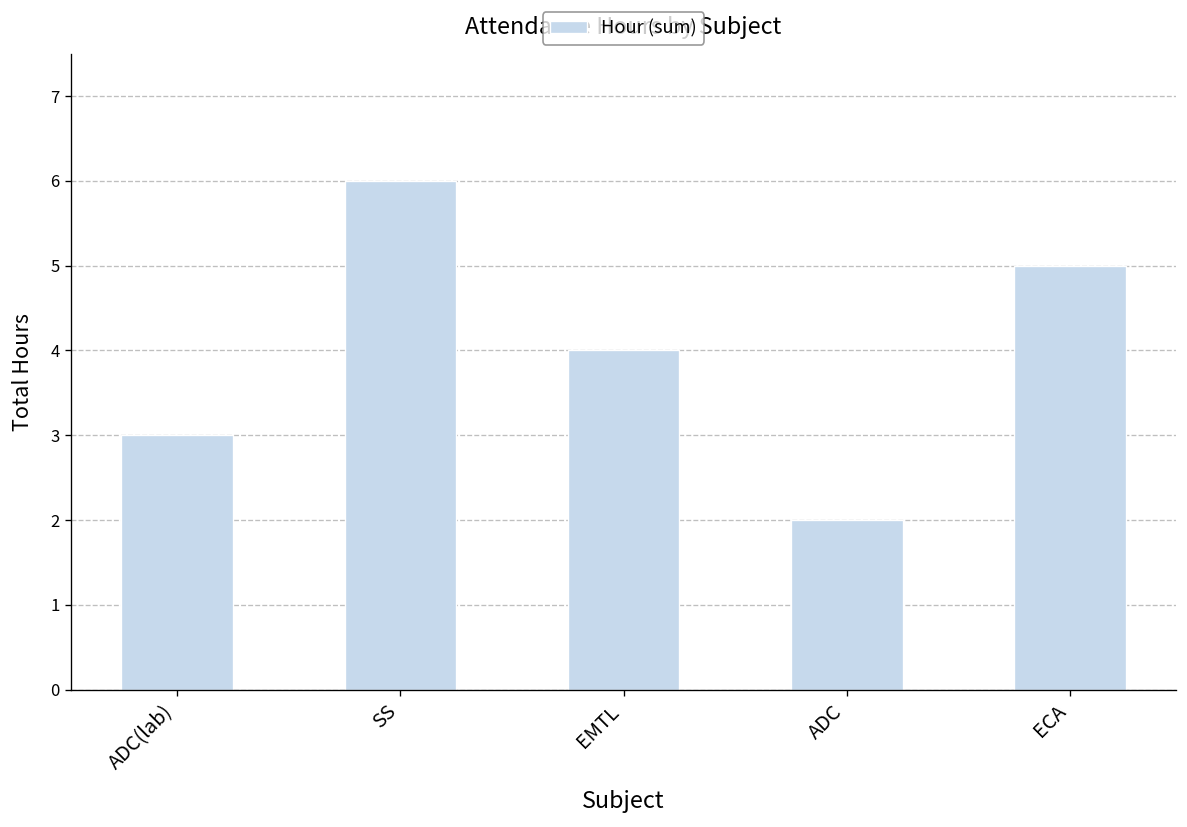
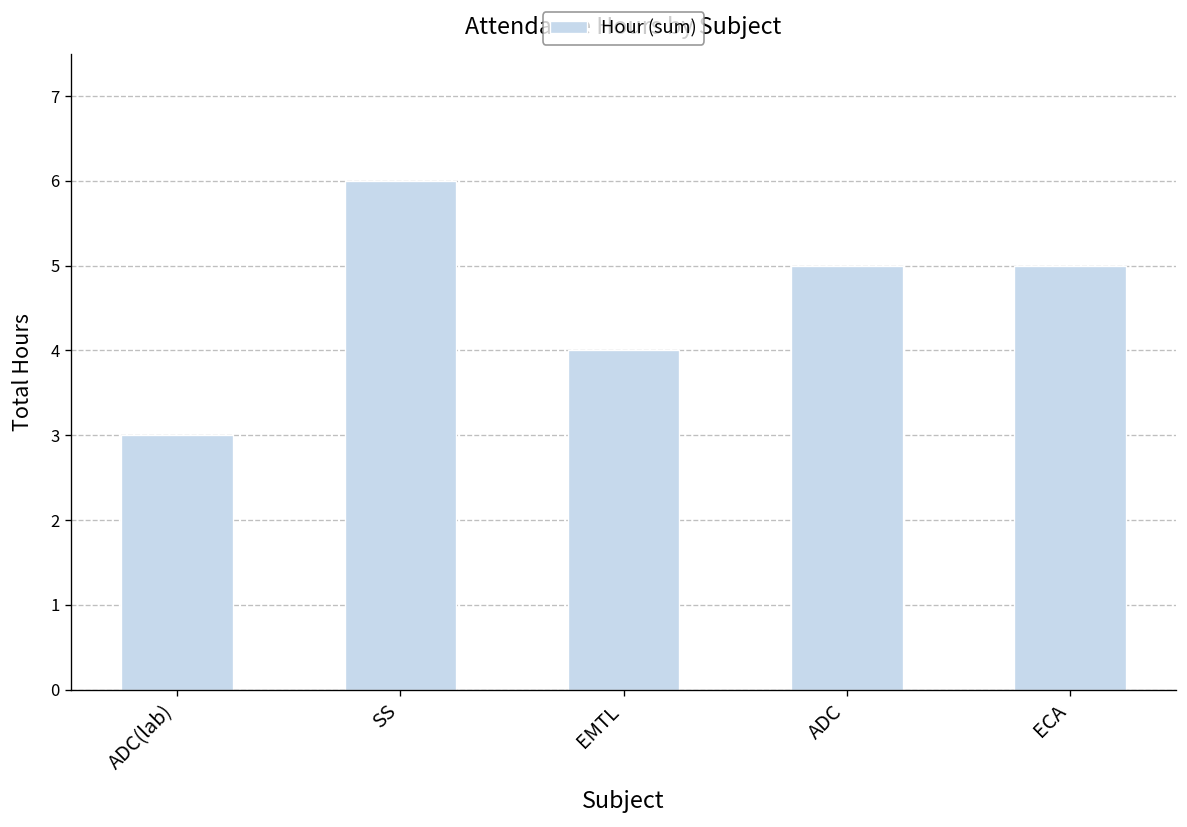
  {
    "ADC(lab)": 3,
    "SS": 6,
    "EMTL": 4,
-   "ADC": 2,
+   "ADC": 5,
    "ECA": 5
  }
